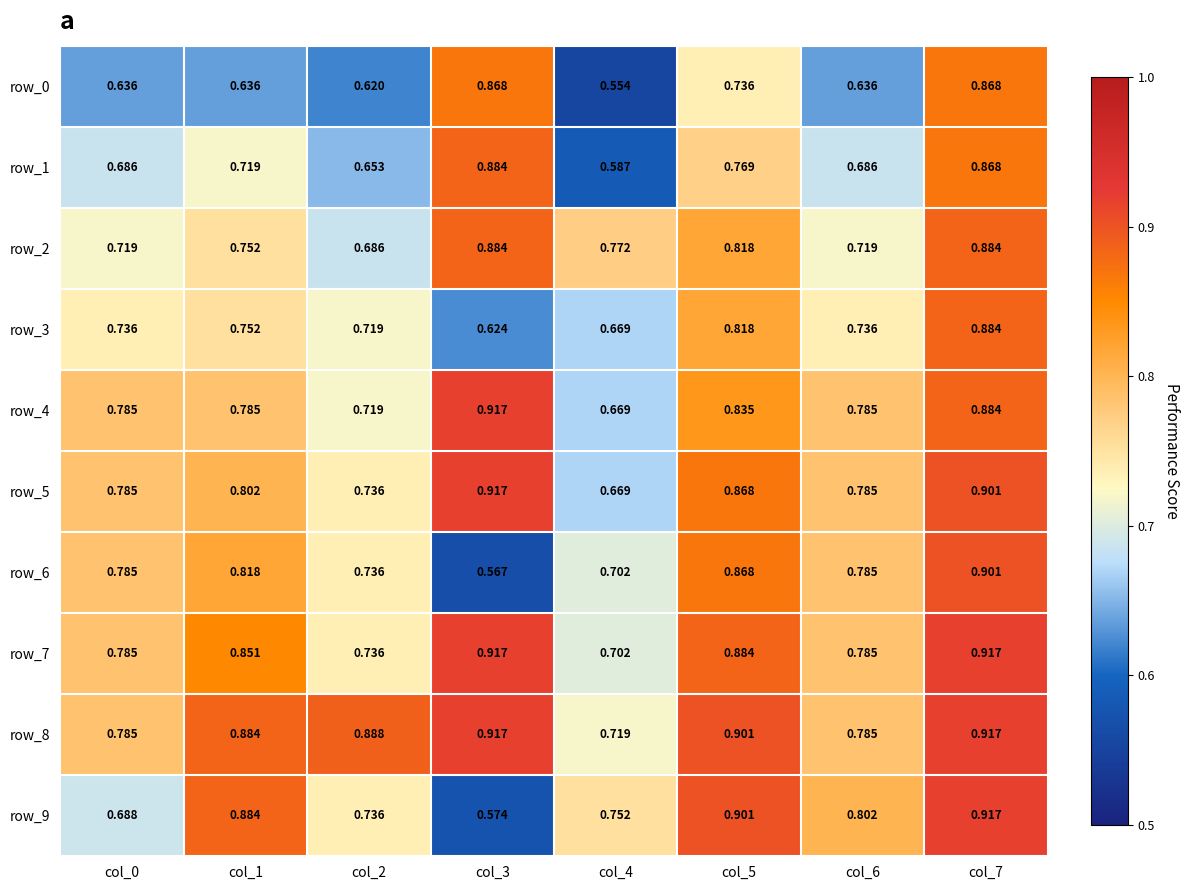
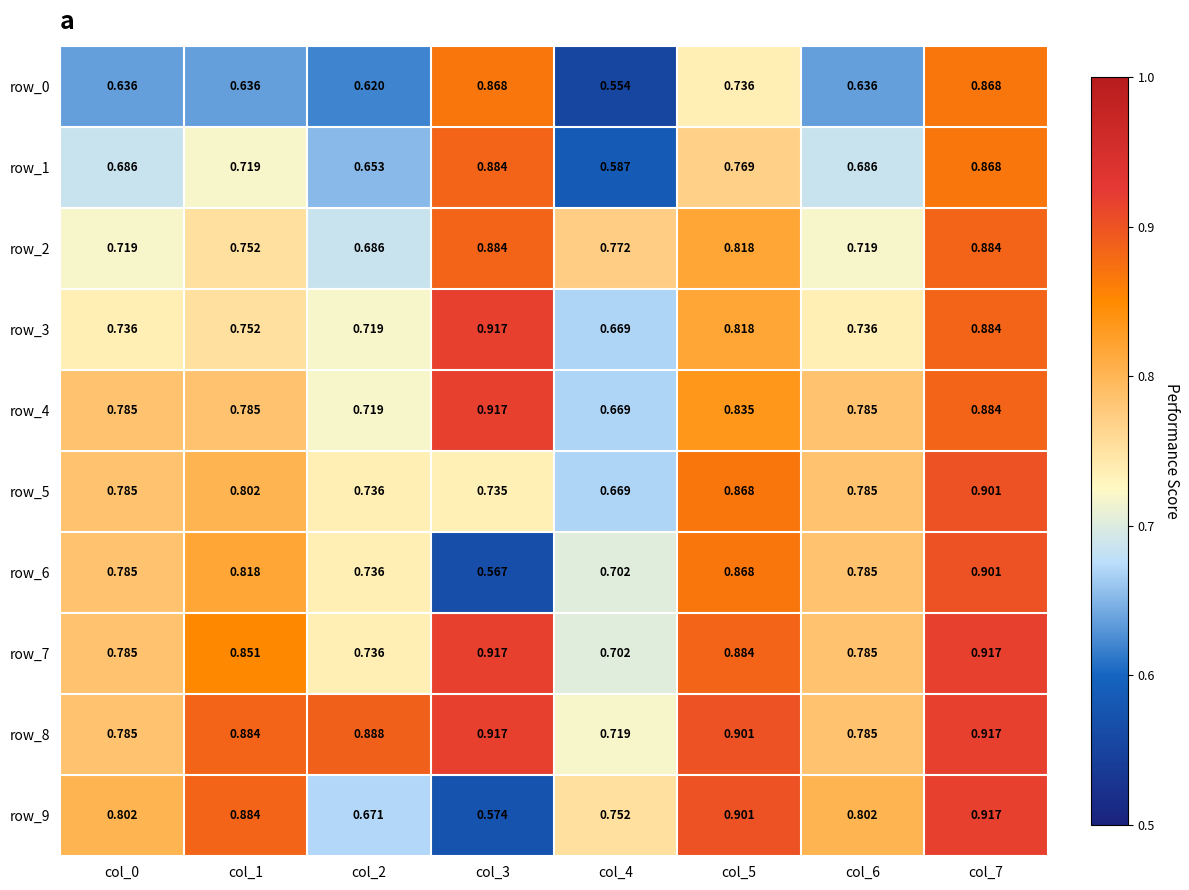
  {
    "row_0": {
      "col_0": 0.636,
      "col_1": 0.636,
      "col_2": 0.620,
      "col_3": 0.868,
      "col_4": 0.554,
      "col_5": 0.736,
      "col_6": 0.636,
      "col_7": 0.868
    },
    "row_1": {
      "col_0": 0.686,
      "col_1": 0.719,
      "col_2": 0.653,
      "col_3": 0.884,
      "col_4": 0.587,
      "col_5": 0.769,
      "col_6": 0.686,
      "col_7": 0.868
    },
    "row_2": {
      "col_0": 0.719,
      "col_1": 0.752,
      "col_2": 0.686,
      "col_3": 0.884,
      "col_4": 0.772,
      "col_5": 0.818,
      "col_6": 0.719,
      "col_7": 0.884
    },
    "row_3": {
      "col_0": 0.736,
      "col_1": 0.752,
      "col_2": 0.719,
-     "col_3": 0.624,
+     "col_3": 0.917,
      "col_4": 0.669,
      "col_5": 0.818,
      "col_6": 0.736,
      "col_7": 0.884
    },
    "row_4": {
      "col_0": 0.785,
      "col_1": 0.785,
      "col_2": 0.719,
      "col_3": 0.917,
      "col_4": 0.669,
      "col_5": 0.835,
      "col_6": 0.785,
      "col_7": 0.884
    },
    "row_5": {
      "col_0": 0.785,
      "col_1": 0.802,
      "col_2": 0.736,
-     "col_3": 0.917,
+     "col_3": 0.735,
      "col_4": 0.669,
      "col_5": 0.868,
      "col_6": 0.785,
      "col_7": 0.901
    },
    "row_6": {
      "col_0": 0.785,
      "col_1": 0.818,
      "col_2": 0.736,
      "col_3": 0.567,
      "col_4": 0.702,
      "col_5": 0.868,
      "col_6": 0.785,
      "col_7": 0.901
    },
    "row_7": {
      "col_0": 0.785,
      "col_1": 0.851,
      "col_2": 0.736,
      "col_3": 0.917,
      "col_4": 0.702,
      "col_5": 0.884,
      "col_6": 0.785,
      "col_7": 0.917
    },
    "row_8": {
      "col_0": 0.785,
      "col_1": 0.884,
      "col_2": 0.888,
      "col_3": 0.917,
      "col_4": 0.719,
      "col_5": 0.901,
      "col_6": 0.785,
      "col_7": 0.917
    },
    "row_9": {
-     "col_0": 0.688,
+     "col_0": 0.802,
      "col_1": 0.884,
-     "col_2": 0.736,
+     "col_2": 0.671,
      "col_3": 0.574,
      "col_4": 0.752,
      "col_5": 0.901,
      "col_6": 0.802,
      "col_7": 0.917
    }
  }
